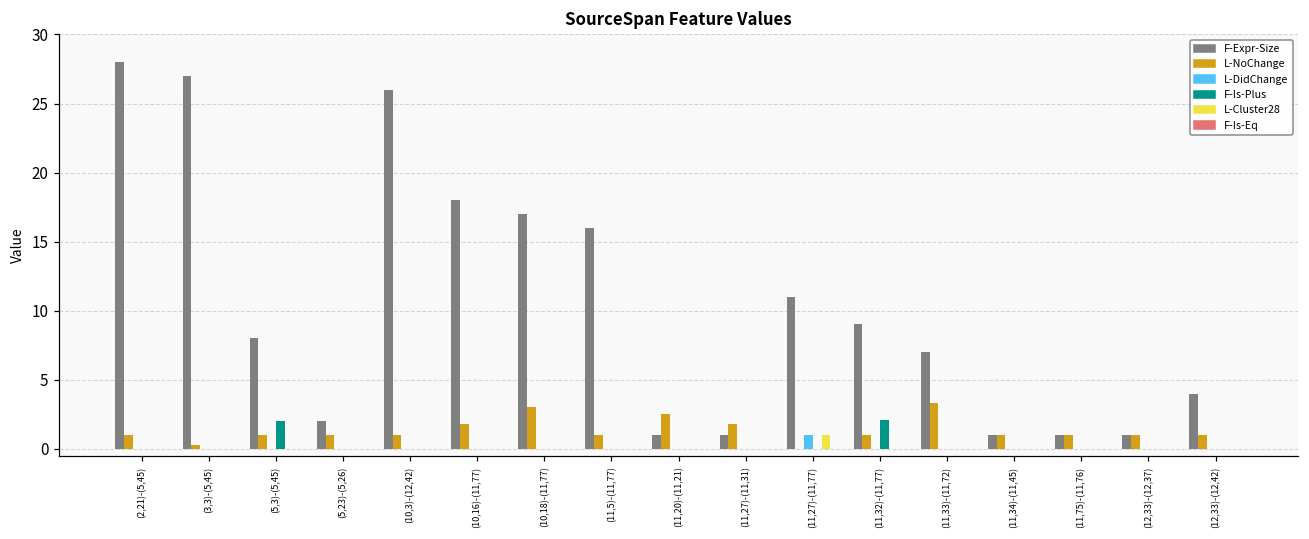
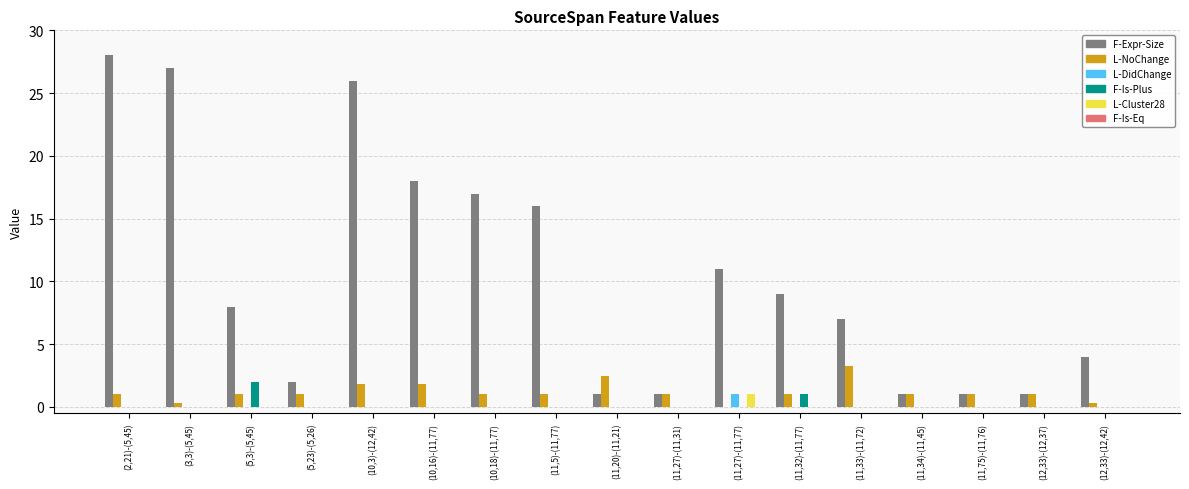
  {
    "F-Expr-Size": {
      "(2,21)-(5,45)": 28.0,
      "(3,3)-(5,45)": 27.0,
      "(5,3)-(5,45)": 8.0,
      "(5,23)-(5,26)": 2.0,
      "(10,3)-(12,42)": 26.0,
      "(10,16)-(11,77)": 18.0,
      "(10,18)-(11,77)": 17.0,
      "(11,5)-(11,77)": 16.0,
      "(11,20)-(11,21)": 1.0,
      "(11,27)-(11,31)": 1.0,
      "(11,27)-(11,77)": 11.0,
      "(11,32)-(11,77)": 9.0,
      "(11,33)-(11,72)": 7.0,
      "(11,34)-(11,45)": 1.0,
      "(11,75)-(11,76)": 1.0,
      "(12,33)-(12,37)": 1.0,
      "(12,33)-(12,42)": 4.0
    },
    "L-NoChange": {
      "(2,21)-(5,45)": 1.0,
      "(3,3)-(5,45)": 0.3,
      "(5,3)-(5,45)": 1.0,
      "(5,23)-(5,26)": 1.0,
-     "(10,3)-(12,42)": 1.0,
+     "(10,3)-(12,42)": 1.8,
      "(10,16)-(11,77)": 1.8,
-     "(10,18)-(11,77)": 3,
+     "(10,18)-(11,77)": 1,
      "(11,5)-(11,77)": 1.0,
      "(11,20)-(11,21)": 2.5,
-     "(11,27)-(11,31)": 1.8,
+     "(11,27)-(11,31)": 1.0,
      "(11,27)-(11,77)": 0.0,
      "(11,32)-(11,77)": 1.0,
      "(11,33)-(11,72)": 3.3,
      "(11,34)-(11,45)": 1.0,
      "(11,75)-(11,76)": 1.0,
      "(12,33)-(12,37)": 1.0,
-     "(12,33)-(12,42)": 1.0
+     "(12,33)-(12,42)": 0.3
    },
    "L-DidChange": {
      "(2,21)-(5,45)": 0.0,
      "(3,3)-(5,45)": 0.0,
      "(5,3)-(5,45)": 0.0,
      "(5,23)-(5,26)": 0.0,
      "(10,3)-(12,42)": 0.0,
      "(10,16)-(11,77)": 0.0,
      "(10,18)-(11,77)": 0.0,
      "(11,5)-(11,77)": 0.0,
      "(11,20)-(11,21)": 0.0,
      "(11,27)-(11,31)": 0.0,
      "(11,27)-(11,77)": 1.0,
      "(11,32)-(11,77)": 0.0,
      "(11,33)-(11,72)": 0.0,
      "(11,34)-(11,45)": 0.0,
      "(11,75)-(11,76)": 0.0,
      "(12,33)-(12,37)": 0.0,
      "(12,33)-(12,42)": 0.0
    },
    "F-Is-Plus": {
      "(2,21)-(5,45)": 0.0,
      "(3,3)-(5,45)": 0.0,
      "(5,3)-(5,45)": 2.0,
      "(5,23)-(5,26)": 0.0,
      "(10,3)-(12,42)": 0.0,
      "(10,16)-(11,77)": 0.0,
      "(10,18)-(11,77)": 0.0,
      "(11,5)-(11,77)": 0.0,
      "(11,20)-(11,21)": 0.0,
      "(11,27)-(11,31)": 0.0,
      "(11,27)-(11,77)": 0.0,
-     "(11,32)-(11,77)": 2.1,
+     "(11,32)-(11,77)": 1.0,
      "(11,33)-(11,72)": 0.0,
      "(11,34)-(11,45)": 0.0,
      "(11,75)-(11,76)": 0.0,
      "(12,33)-(12,37)": 0.0,
      "(12,33)-(12,42)": 0.0
    },
    "L-Cluster28": {
      "(2,21)-(5,45)": 0.0,
      "(3,3)-(5,45)": 0.0,
      "(5,3)-(5,45)": 0.0,
      "(5,23)-(5,26)": 0.0,
      "(10,3)-(12,42)": 0.0,
      "(10,16)-(11,77)": 0.0,
      "(10,18)-(11,77)": 0.0,
      "(11,5)-(11,77)": 0.0,
      "(11,20)-(11,21)": 0.0,
      "(11,27)-(11,31)": 0.0,
      "(11,27)-(11,77)": 1.0,
      "(11,32)-(11,77)": 0.0,
      "(11,33)-(11,72)": 0.0,
      "(11,34)-(11,45)": 0.0,
      "(11,75)-(11,76)": 0.0,
      "(12,33)-(12,37)": 0.0,
      "(12,33)-(12,42)": 0.0
    },
    "F-Is-Eq": {
      "(2,21)-(5,45)": 0.0,
      "(3,3)-(5,45)": 0.0,
      "(5,3)-(5,45)": 0.0,
      "(5,23)-(5,26)": 0.0,
      "(10,3)-(12,42)": 0.0,
      "(10,16)-(11,77)": 0.0,
      "(10,18)-(11,77)": 0.0,
      "(11,5)-(11,77)": 0.0,
      "(11,20)-(11,21)": 0.0,
      "(11,27)-(11,31)": 0.0,
      "(11,27)-(11,77)": 0.0,
      "(11,32)-(11,77)": 0.0,
      "(11,33)-(11,72)": 0.0,
      "(11,34)-(11,45)": 0.0,
      "(11,75)-(11,76)": 0.0,
      "(12,33)-(12,37)": 0.0,
      "(12,33)-(12,42)": 0.0
    }
  }
